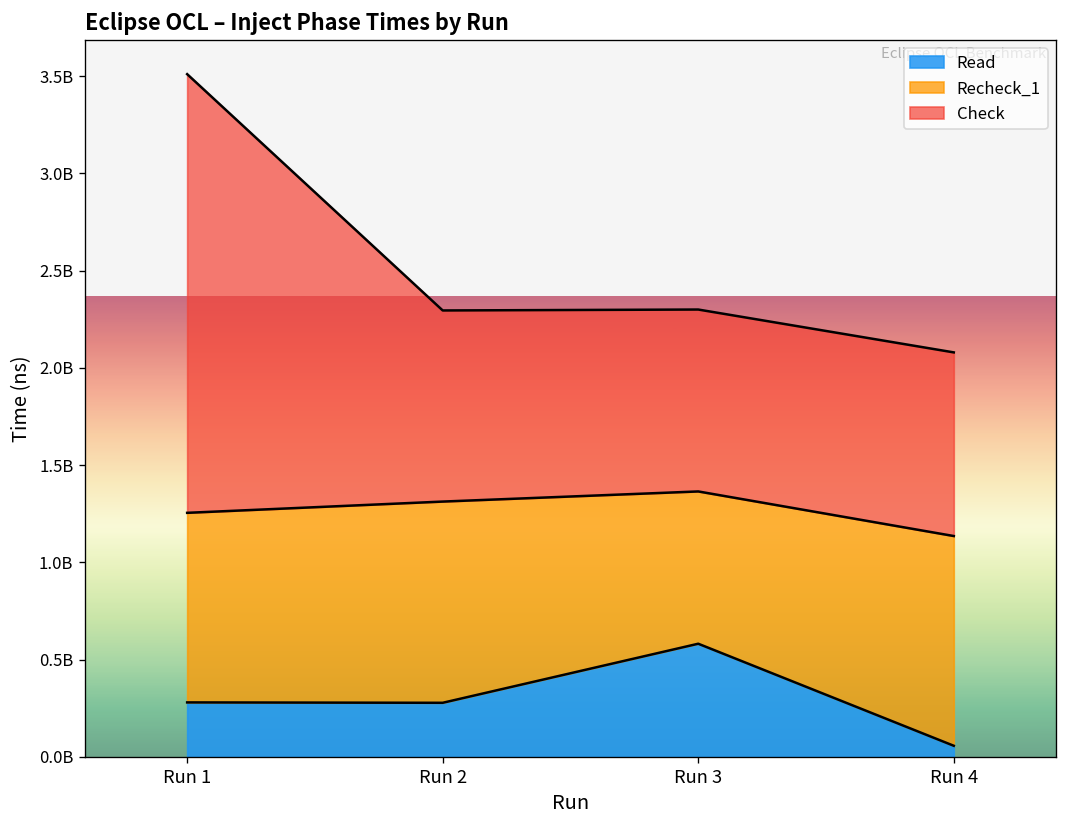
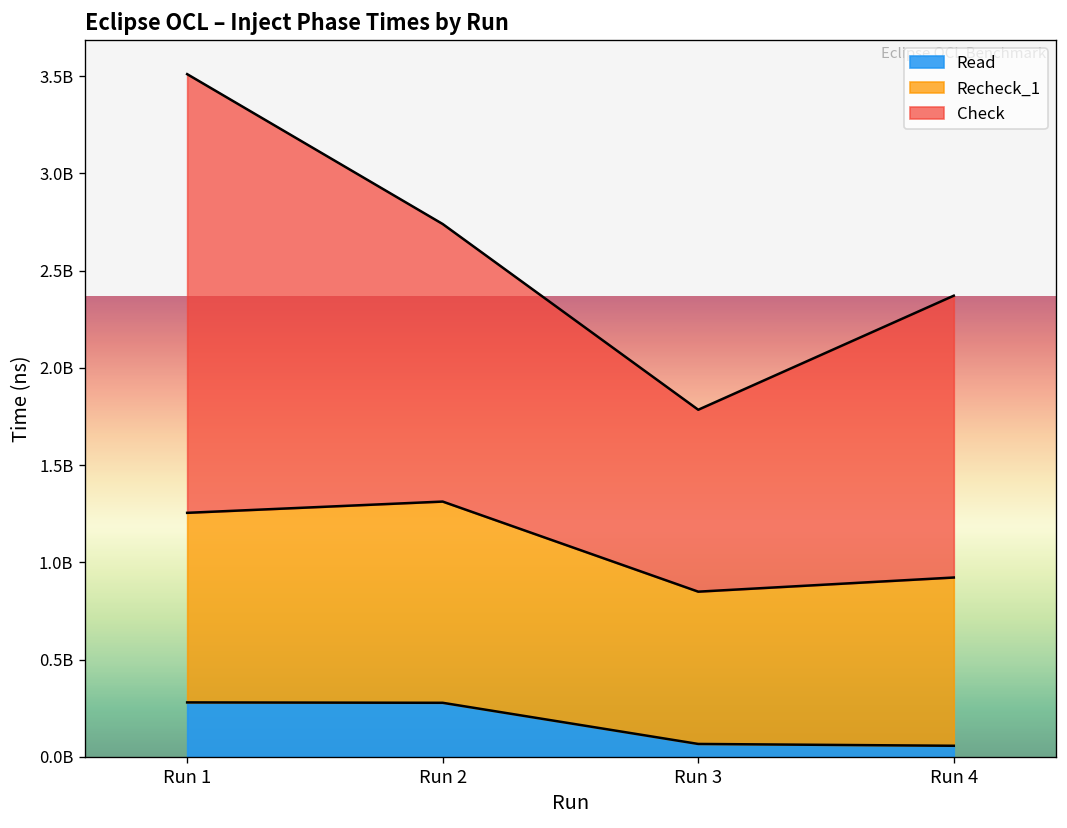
  {
    "Read": {
      "Run 1": 280000000,
      "Run 2": 280000000,
-     "Run 3": 580000000,
+     "Run 3": 70000000,
      "Run 4": 60000000
    },
    "Recheck_1": {
      "Run 1": 970000000,
      "Run 2": 1030000000,
      "Run 3": 780000000,
-     "Run 4": 1080000000
+     "Run 4": 870000000
    },
    "Check": {
      "Run 1": 2260000000,
-     "Run 2": 980000000,
+     "Run 2": 1430000000,
      "Run 3": 940000000,
-     "Run 4": 940000000
+     "Run 4": 1450000000
    }
  }
